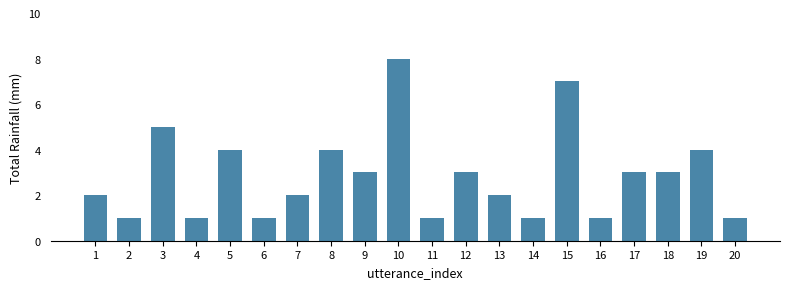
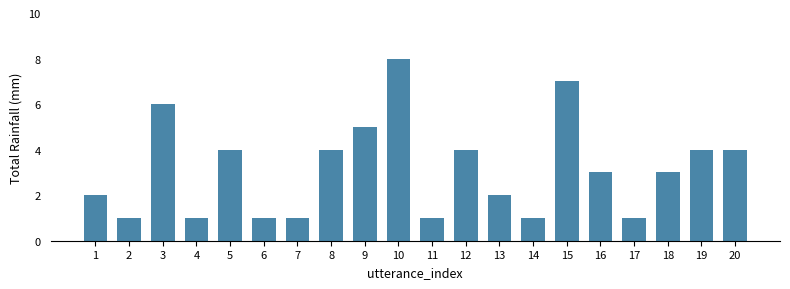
  {
    "1": 2,
    "2": 1,
-   "3": 5,
+   "3": 6,
    "4": 1,
    "5": 4,
    "6": 1,
-   "7": 2,
+   "7": 1,
    "8": 4,
-   "9": 3,
+   "9": 5,
    "10": 8,
    "11": 1,
-   "12": 3,
+   "12": 4,
    "13": 2,
    "14": 1,
    "15": 7,
-   "16": 1,
-   "17": 3,
+   "16": 3,
+   "17": 1,
    "18": 3,
    "19": 4,
-   "20": 1
+   "20": 4
  }
